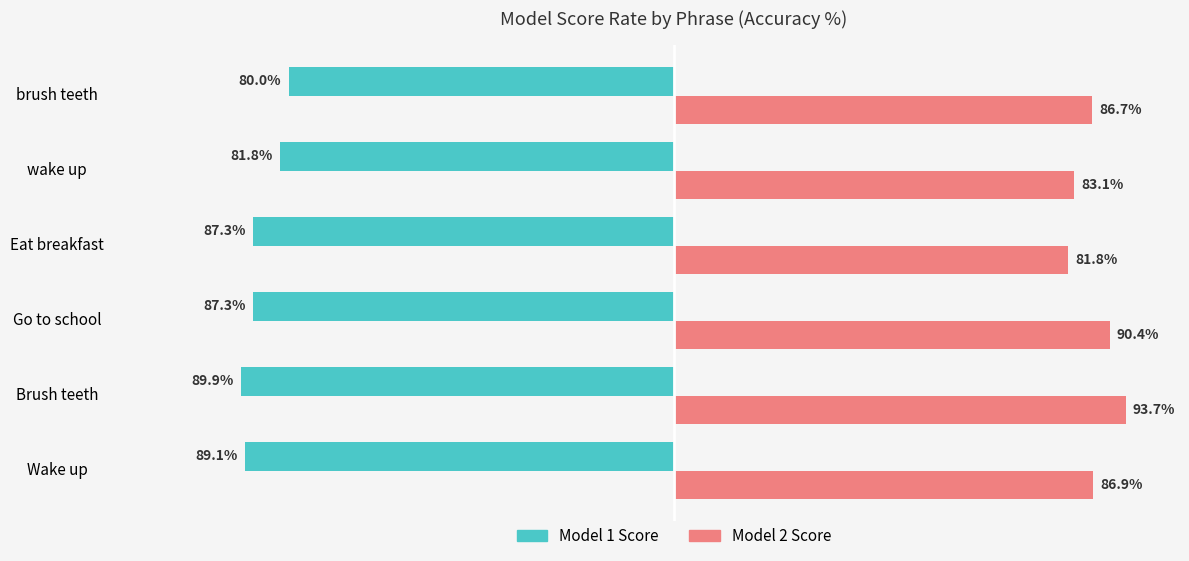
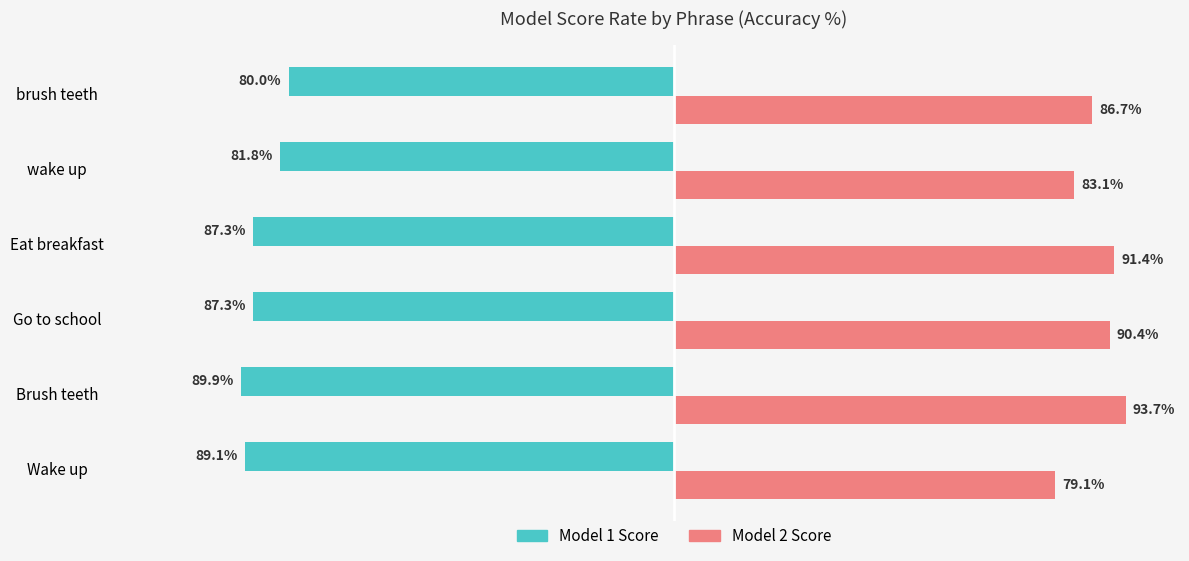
  {
    "Model 2 Score": {
      "brush teeth": "86.7%",
      "wake up": "83.1%",
-     "Eat breakfast": "81.8%",
+     "Eat breakfast": "91.4%",
      "Go to school": "90.4%",
      "Brush teeth": "93.7%",
-     "Wake up": "86.9%"
+     "Wake up": "79.1%"
    }
  }
